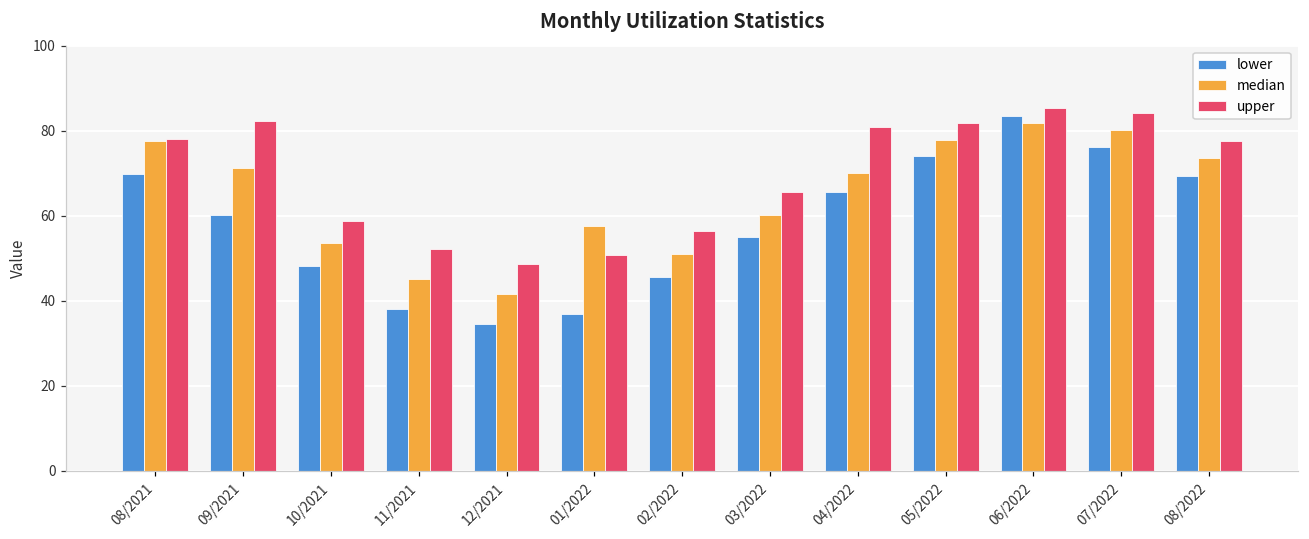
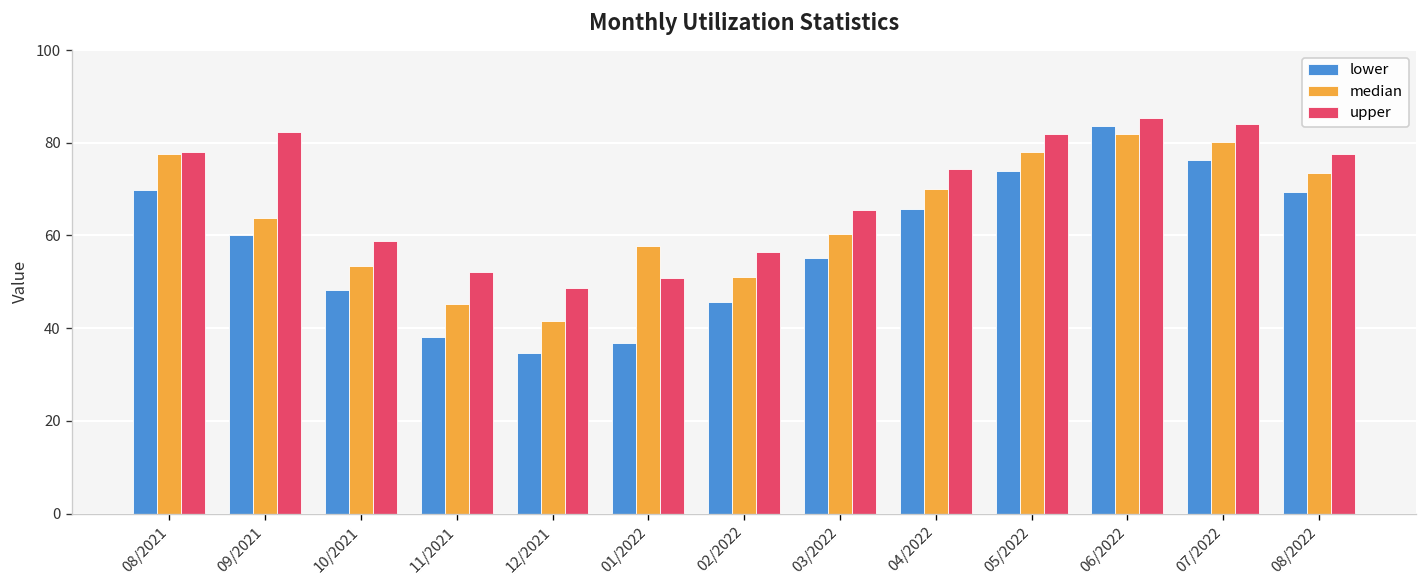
  {
    "lower": {
      "08/2021": 70,
      "09/2021": 60,
      "10/2021": 48,
      "11/2021": 38,
      "12/2021": 35,
      "01/2022": 37,
      "02/2022": 46,
      "03/2022": 55,
      "04/2022": 66,
      "05/2022": 74,
      "06/2022": 84,
      "07/2022": 76,
      "08/2022": 69
    },
    "median": {
      "08/2021": 78,
-     "09/2021": 71,
+     "09/2021": 64,
      "10/2021": 54,
      "11/2021": 45,
      "12/2021": 42,
      "01/2022": 58,
      "02/2022": 51,
      "03/2022": 60,
      "04/2022": 70,
      "05/2022": 78,
      "06/2022": 82,
      "07/2022": 80,
      "08/2022": 74
    },
    "upper": {
      "08/2021": 78,
      "09/2021": 82,
      "10/2021": 59,
      "11/2021": 52,
      "12/2021": 49,
      "01/2022": 51,
      "02/2022": 57,
      "03/2022": 66,
-     "04/2022": 81,
+     "04/2022": 74,
      "05/2022": 82,
      "06/2022": 85,
      "07/2022": 84,
      "08/2022": 78
    }
  }
